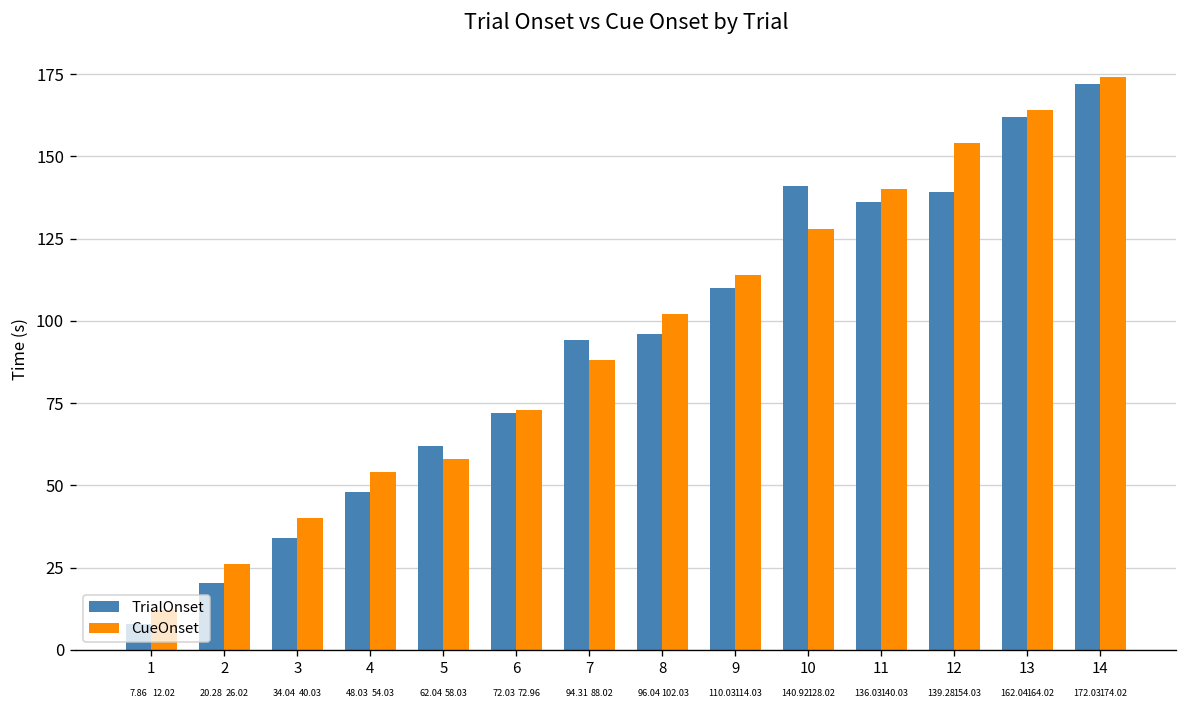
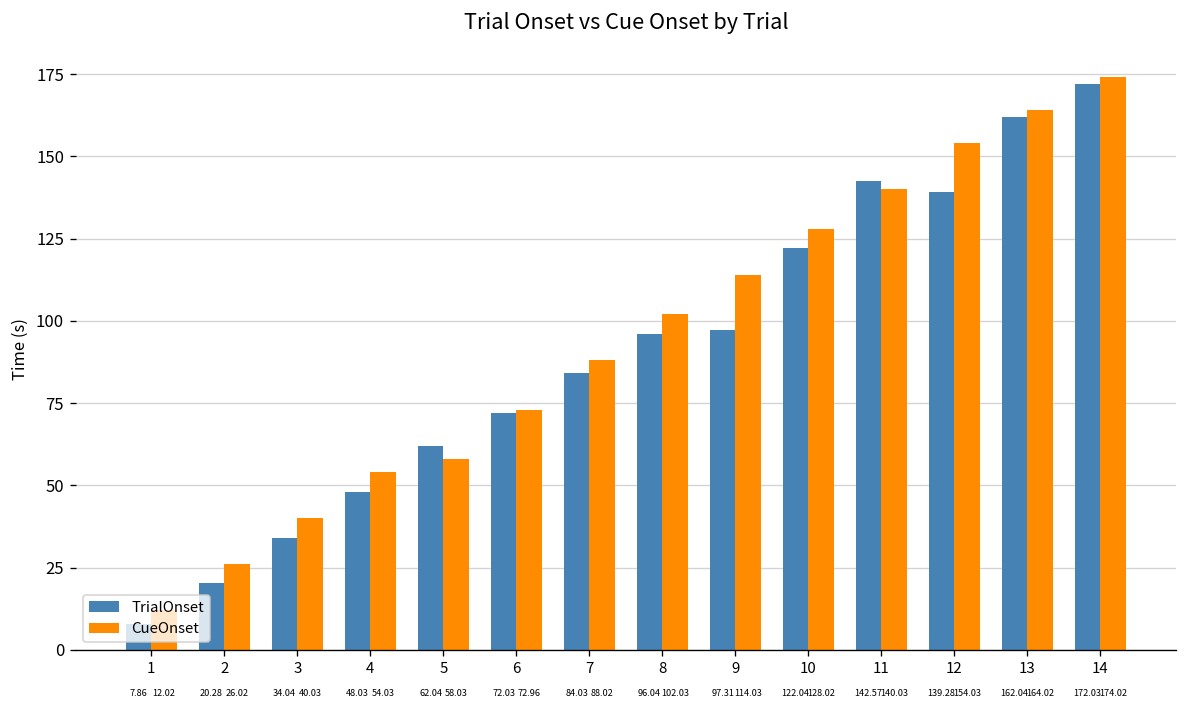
  {
    "TrialOnset": {
-     "7": 94.31,
-     "9": 110.03,
-     "10": 140.92,
-     "11": 136.03
+     "7": 84.03,
+     "9": 97.31,
+     "10": 122.04,
+     "11": 142.57
    },
    "CueOnset": {
      "2": 26,
      "3": 40,
      "4": 54,
      "5": 58,
      "6": 73,
      "7": 88,
      "8": 102,
      "9": 114,
      "10": 128,
      "11": 140,
      "12": 154,
      "13": 164,
      "14": 174
    }
  }
